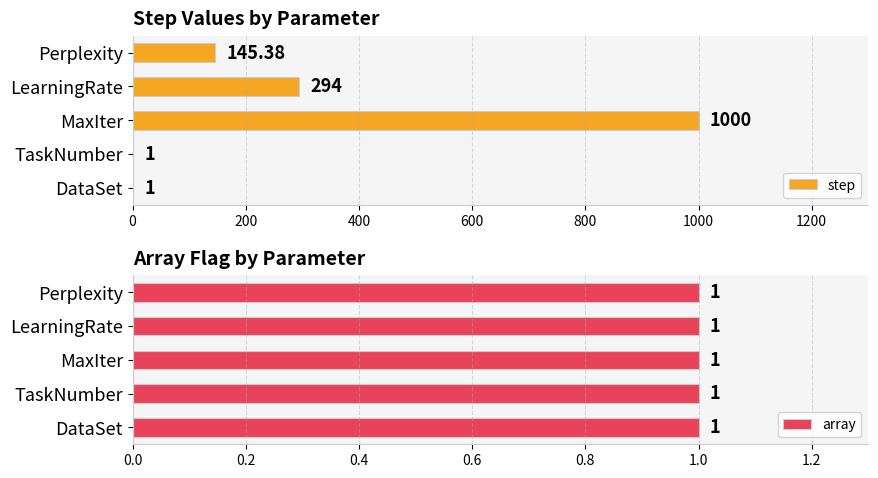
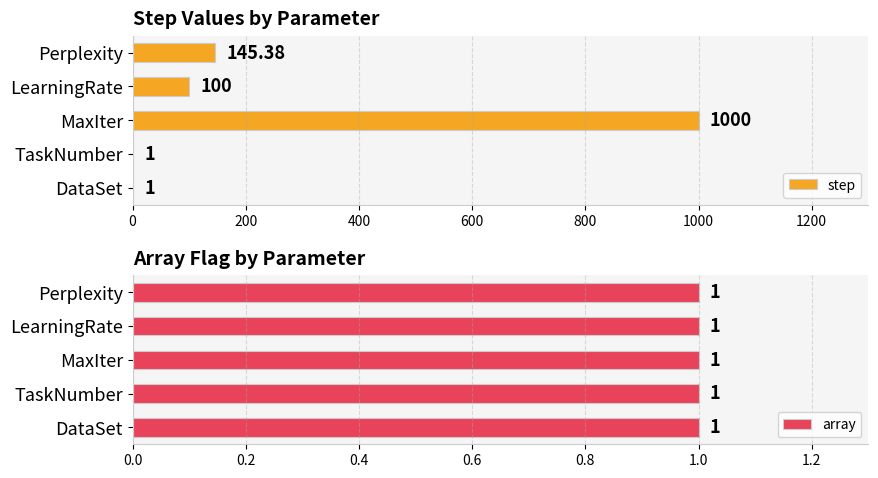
  {
    "Step Values by Parameter": {
      "Perplexity": 145.38,
-     "LearningRate": 294,
+     "LearningRate": 100,
      "MaxIter": 1000,
      "TaskNumber": 1,
      "DataSet": 1
    },
    "Array Flag by Parameter": {
      "Perplexity": 1,
      "LearningRate": 1,
      "MaxIter": 1,
      "TaskNumber": 1,
      "DataSet": 1
    }
  }
